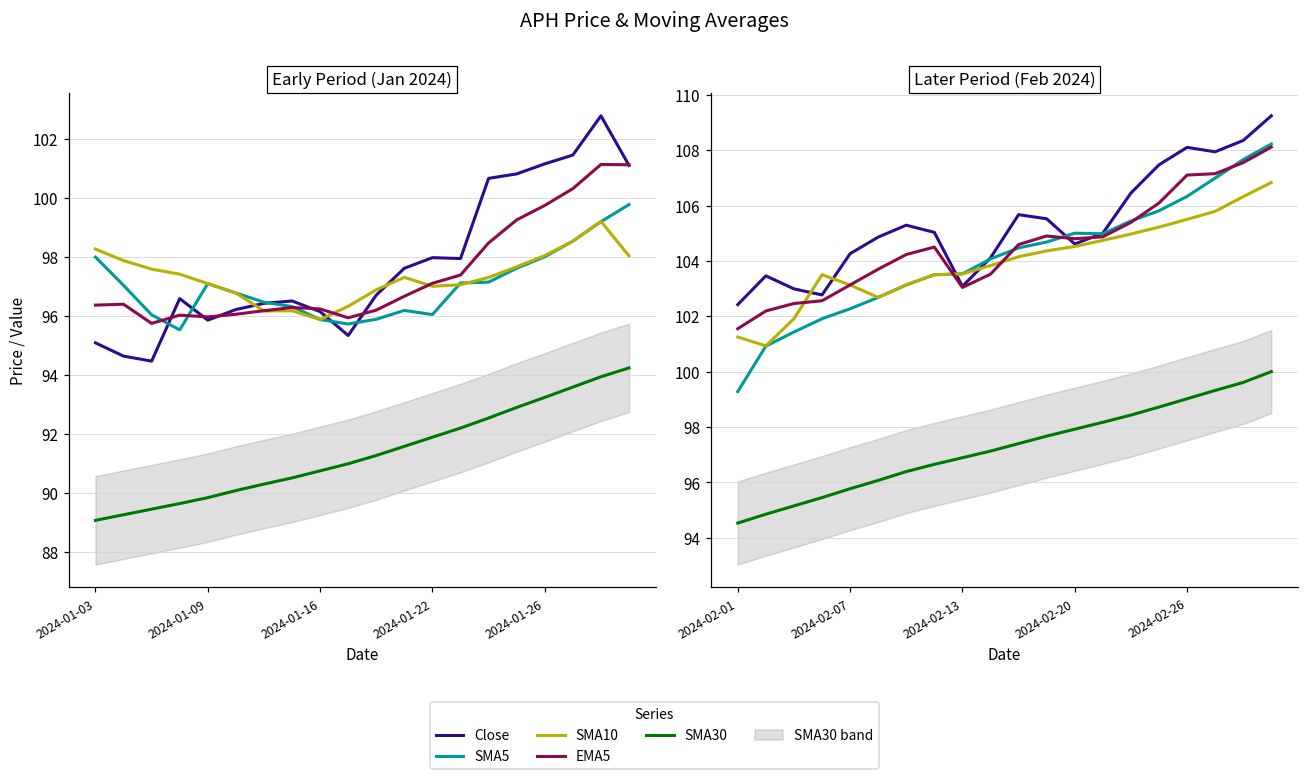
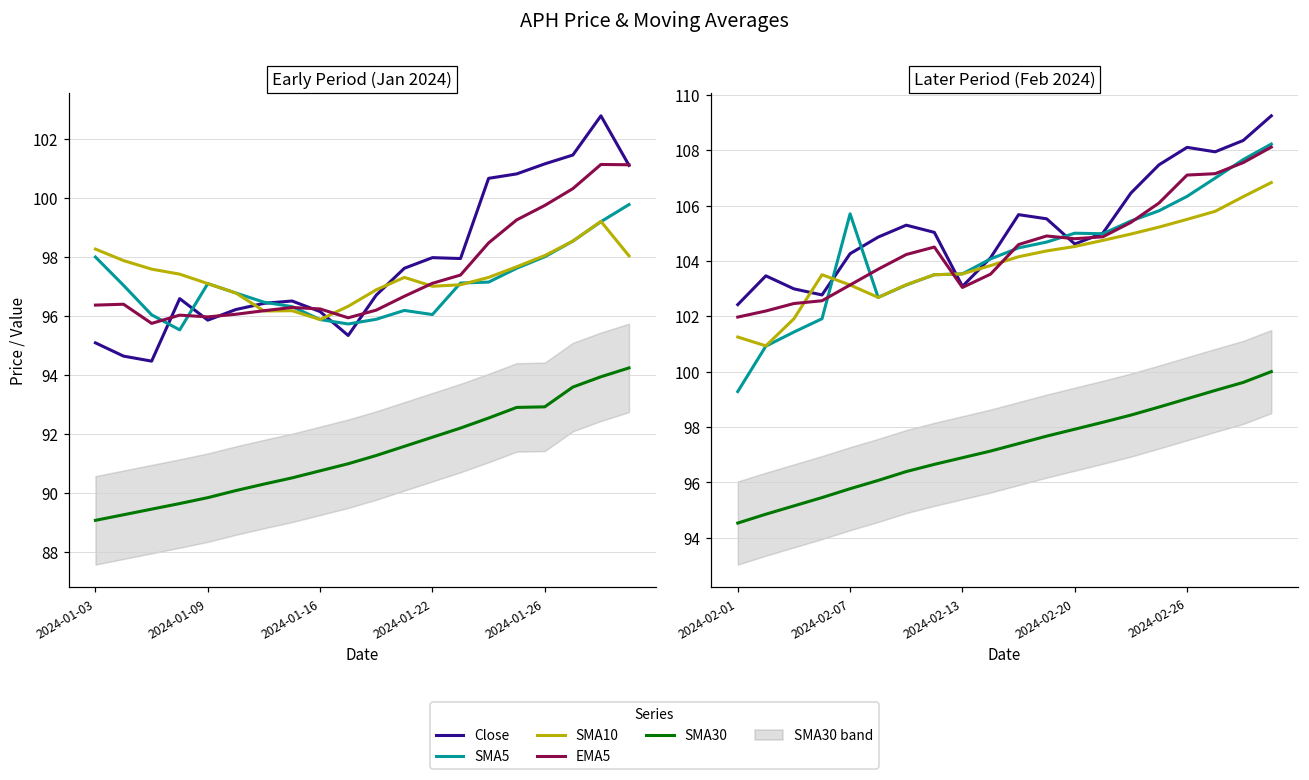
  {
    "Early Period (Jan 2024)": {
      "Close": {
        "2024-01-03": 95.1,
        "2024-01-09": 95.9,
        "2024-01-22": 98.0,
        "2024-01-26": 101.2
      },
      "SMA5": {
        "2024-01-03": 98.0,
        "2024-01-22": 96.0
      },
      "SMA10": {
        "2024-01-03": 98.3,
        "2024-01-22": 97.0
      },
      "EMA5": {
        "2024-01-03": 96.4,
        "2024-01-09": 96.0,
        "2024-01-22": 97.1,
        "2024-01-26": 99.7
      },
      "SMA30": {
        "2024-01-03": 89.1,
        "2024-01-09": 89.8,
        "2024-01-16": 90.7,
        "2024-01-22": 91.9,
-       "2024-01-26": 93.2
+       "2024-01-26": 92.9
      }
    },
    "Later Period (Feb 2024)": {
      "Close": {
        "2024-02-01": 102.4,
        "2024-02-07": 104.3,
        "2024-02-26": 108.1
      },
      "SMA5": {
        "2024-02-01": 99.3,
-       "2024-02-07": 102.3,
+       "2024-02-07": 105.7,
        "2024-02-20": 105.0,
        "2024-02-26": 106.3
      },
      "SMA10": {
        "2024-02-01": 101.3,
        "2024-02-26": 105.5
      },
      "EMA5": {
-       "2024-02-01": 101.6,
+       "2024-02-01": 102.0,
        "2024-02-20": 104.8,
        "2024-02-26": 107.1
      },
      "SMA30": {
        "2024-02-01": 94.5,
        "2024-02-07": 95.8,
        "2024-02-13": 96.9,
        "2024-02-20": 97.9,
        "2024-02-26": 99.0
      }
    }
  }
